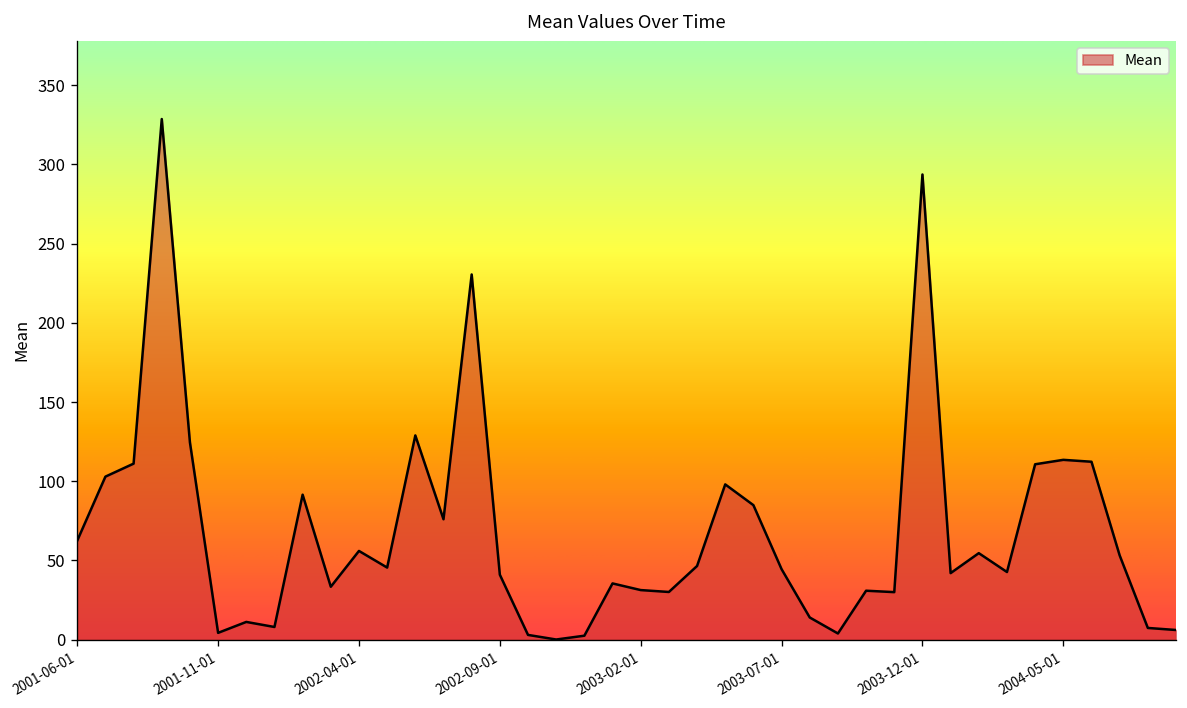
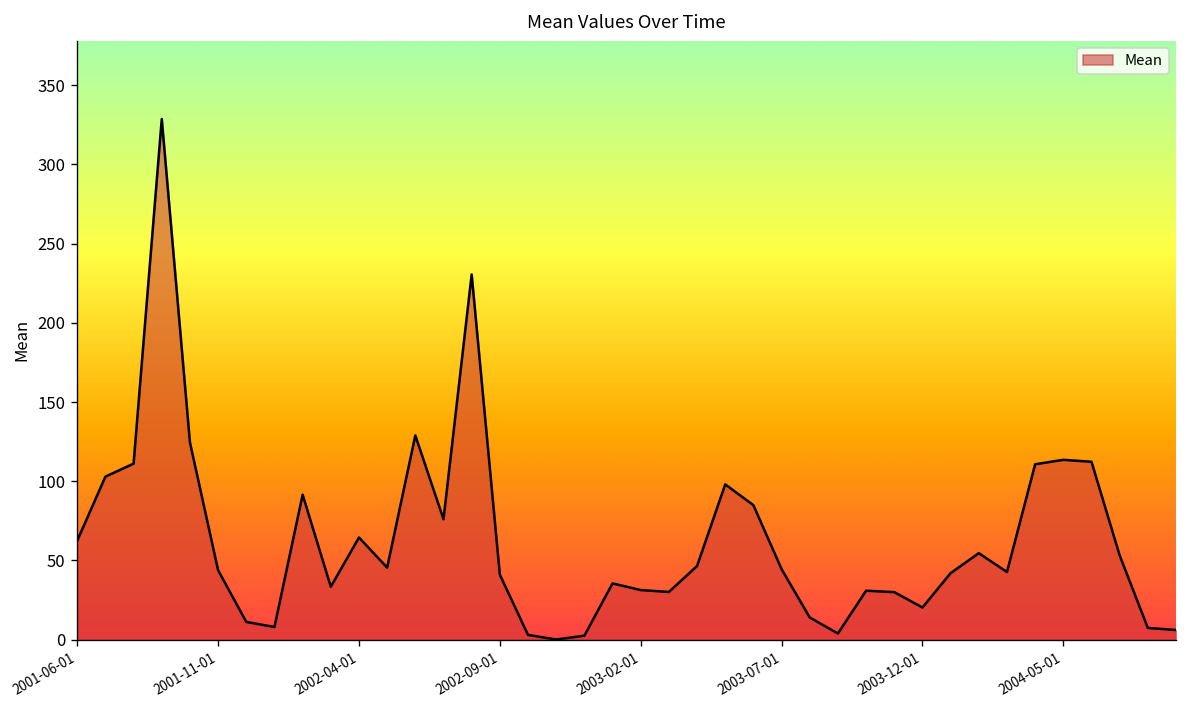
  {
    "2001-06-01": 63,
-   "2001-11-01": 4,
-   "2002-04-01": 56,
+   "2001-11-01": 44,
+   "2002-04-01": 65,
    "2002-09-01": 41,
    "2003-02-01": 31,
    "2003-07-01": 45,
-   "2003-12-01": 294,
+   "2003-12-01": 20,
    "2004-05-01": 114
  }
